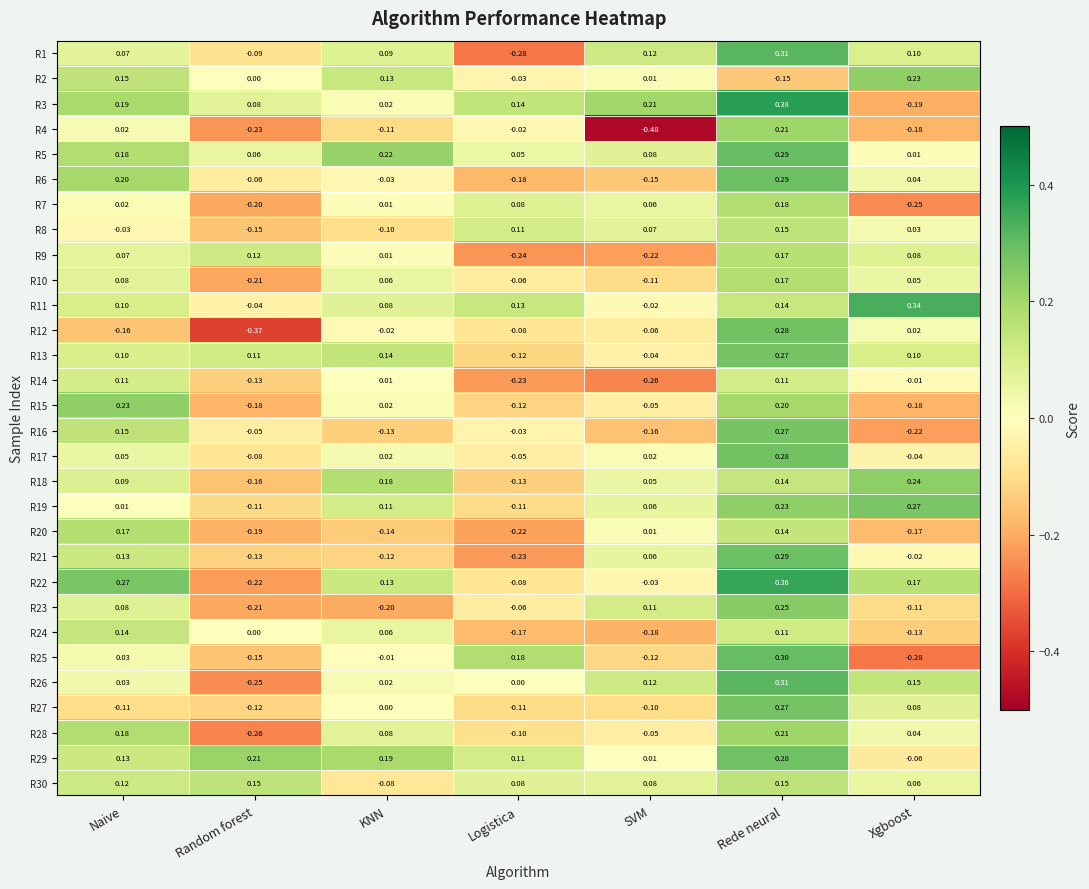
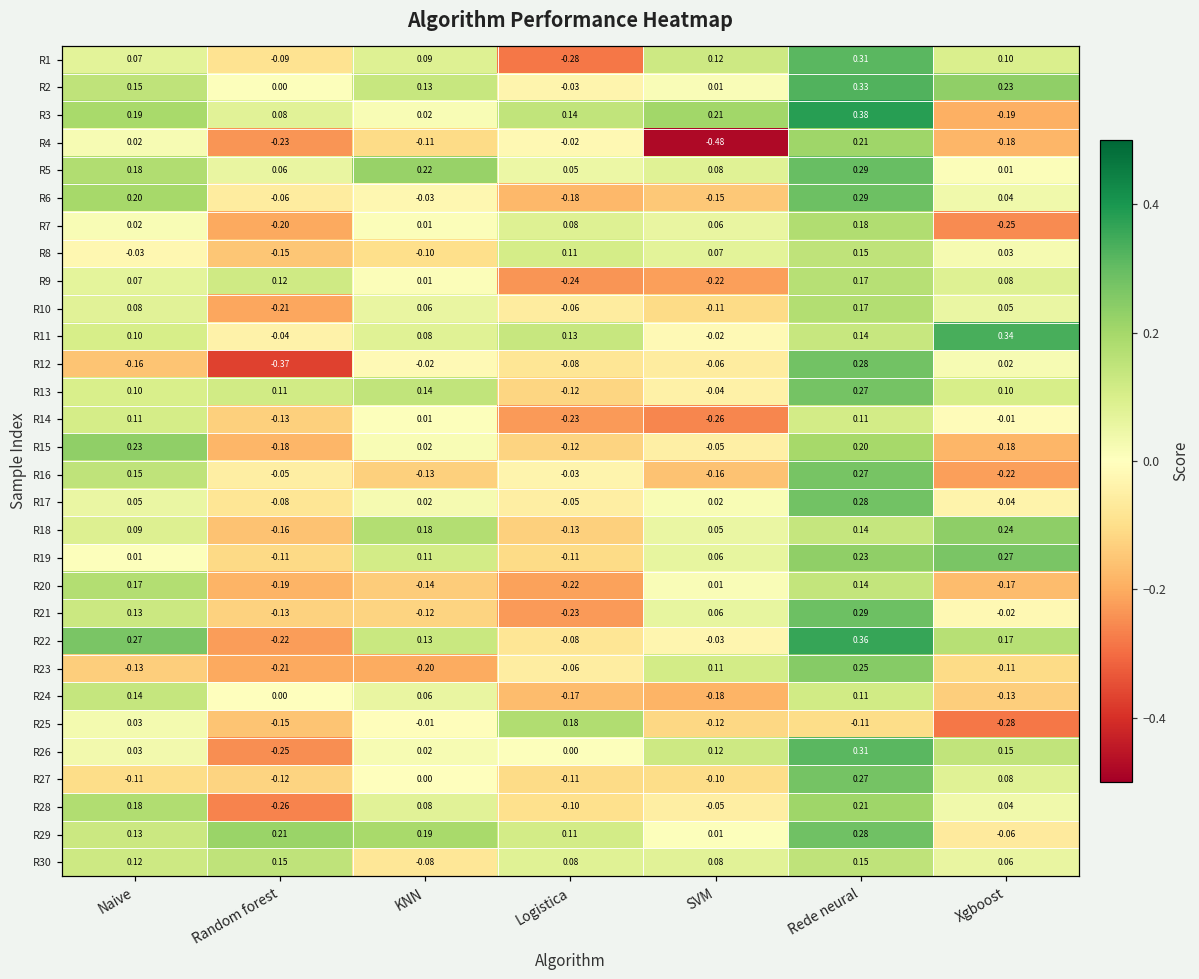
  {
    "R2": {
      "Naive": 0.15,
      "Random forest": 0.00,
      "KNN": 0.13,
      "Logistica": -0.03,
      "SVM": 0.01,
-     "Rede neural": -0.15,
+     "Rede neural": 0.33,
      "Xgboost": 0.23
    },
    "R23": {
-     "Naive": 0.08,
+     "Naive": -0.13,
      "Random forest": -0.21,
      "KNN": -0.20,
      "Logistica": -0.06,
      "SVM": 0.11,
      "Rede neural": 0.25,
      "Xgboost": -0.11
    },
    "R25": {
      "Naive": 0.03,
      "Random forest": -0.15,
      "KNN": -0.01,
      "Logistica": 0.18,
      "SVM": -0.12,
-     "Rede neural": 0.30,
+     "Rede neural": -0.11,
      "Xgboost": -0.28
    }
  }
